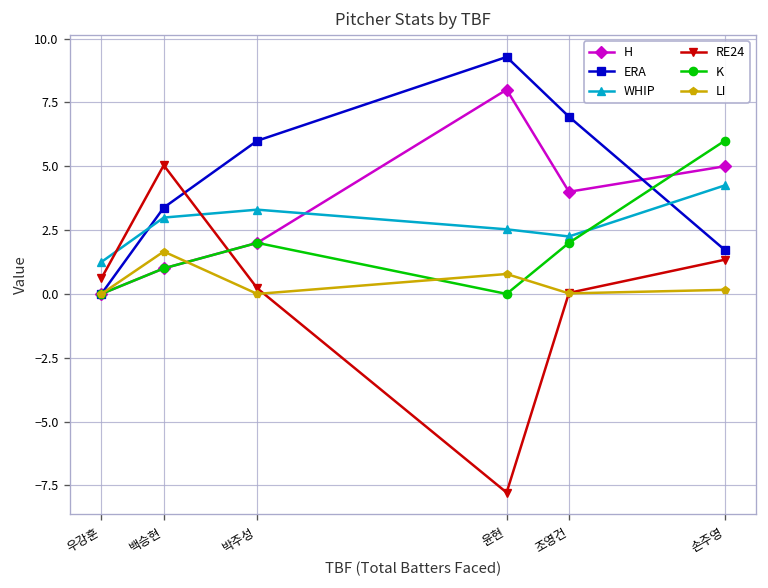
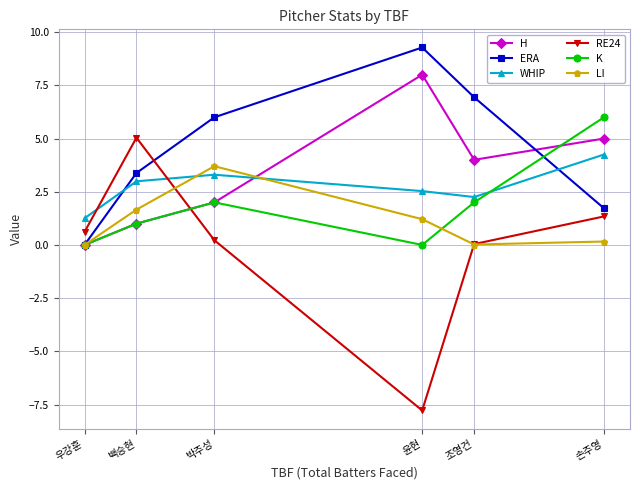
  {
    "H": {
      "윤현": 8.0,
      "조영건": 4.0,
      "손주영": 5.0
    },
    "ERA": {
      "백승현": 3.4,
      "박주성": 6.0,
      "윤현": 9.3,
      "조영건": 6.9,
      "손주영": 1.7
    },
    "WHIP": {
      "우강훈": 1.3,
      "백승현": 3.0,
      "박주성": 3.3,
      "윤현": 2.5,
      "조영건": 2.3,
      "손주영": 4.3
    },
    "RE24": {
      "우강훈": 0.6,
      "백승현": 5.0,
      "박주성": 0.2,
      "윤현": -7.8,
      "손주영": 1.3
    },
    "K": {
      "윤현": 0.0,
      "조영건": 2.0,
      "손주영": 6.0
    },
    "LI": {
      "백승현": 1.7,
-     "박주성": 0.0,
-     "윤현": 0.8,
+     "박주성": 3.7,
+     "윤현": 1.2,
      "손주영": 0.2
    }
  }
